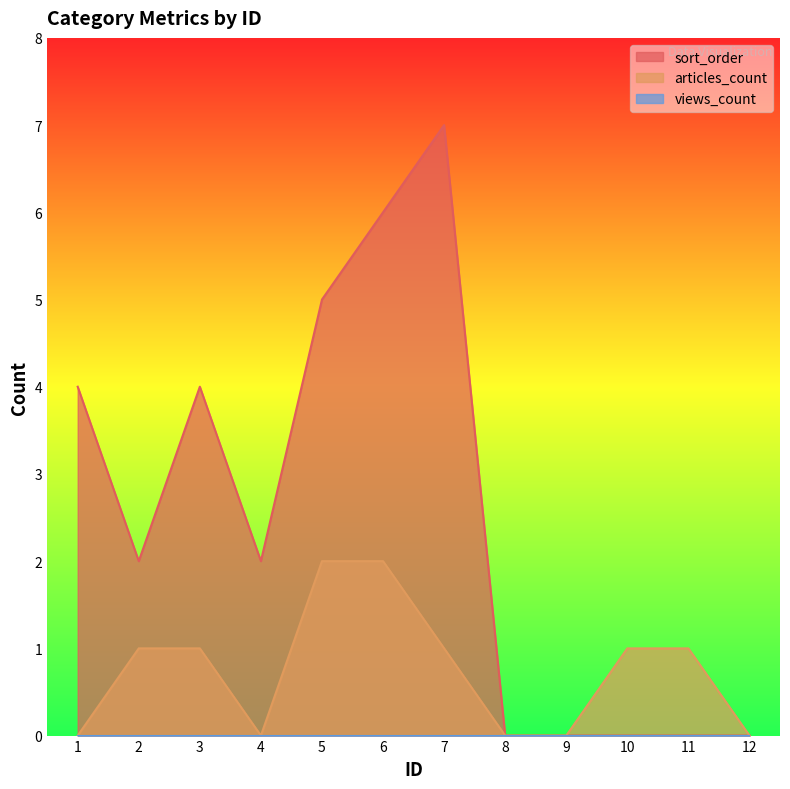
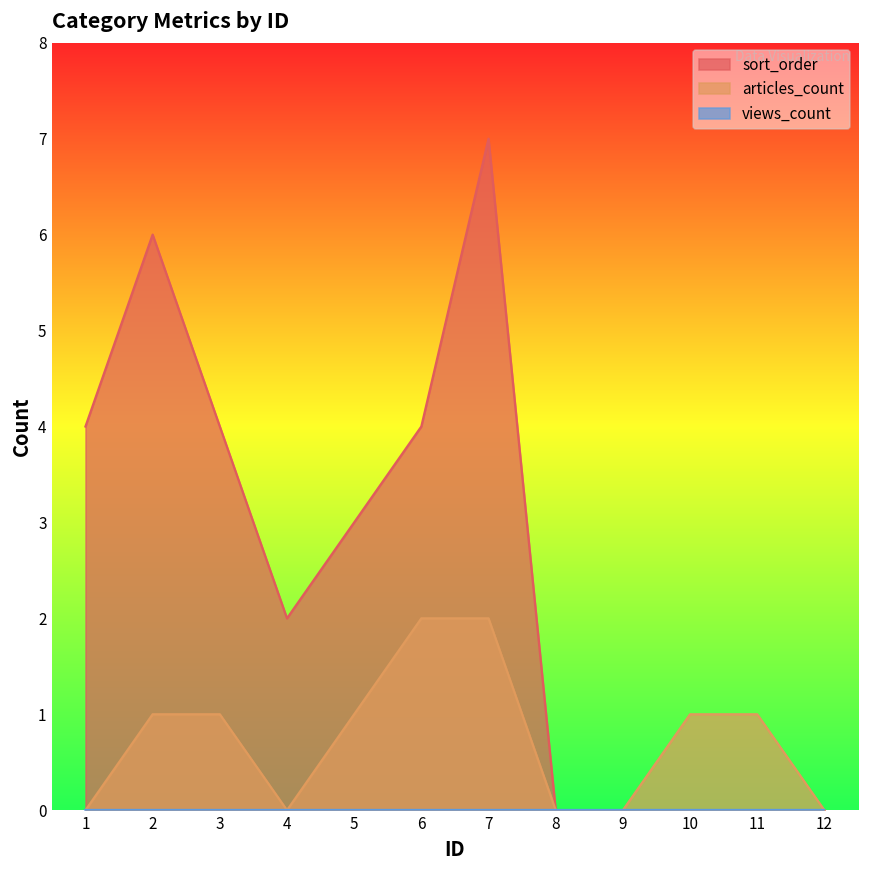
  {
    "sort_order": {
      "1": 4,
-     "2": 2,
+     "2": 6,
      "3": 4,
      "4": 2,
-     "5": 5,
-     "6": 6,
+     "5": 3,
+     "6": 4,
      "7": 7
    },
    "articles_count": {
      "2": 1,
      "3": 1,
-     "5": 2,
+     "5": 1,
      "6": 2,
-     "7": 1,
+     "7": 2,
      "10": 1,
      "11": 1
    },
    "views_count": {
      "2": 0,
      "3": 0,
      "5": 0,
      "6": 0,
      "7": 0
    }
  }
